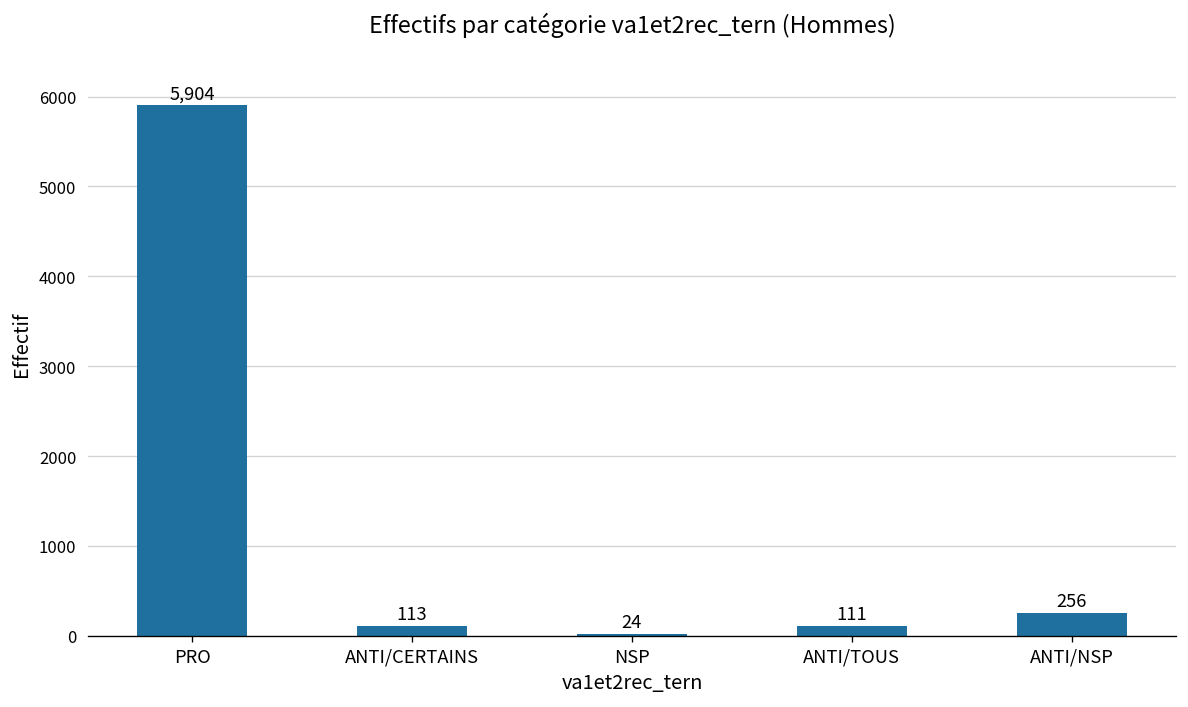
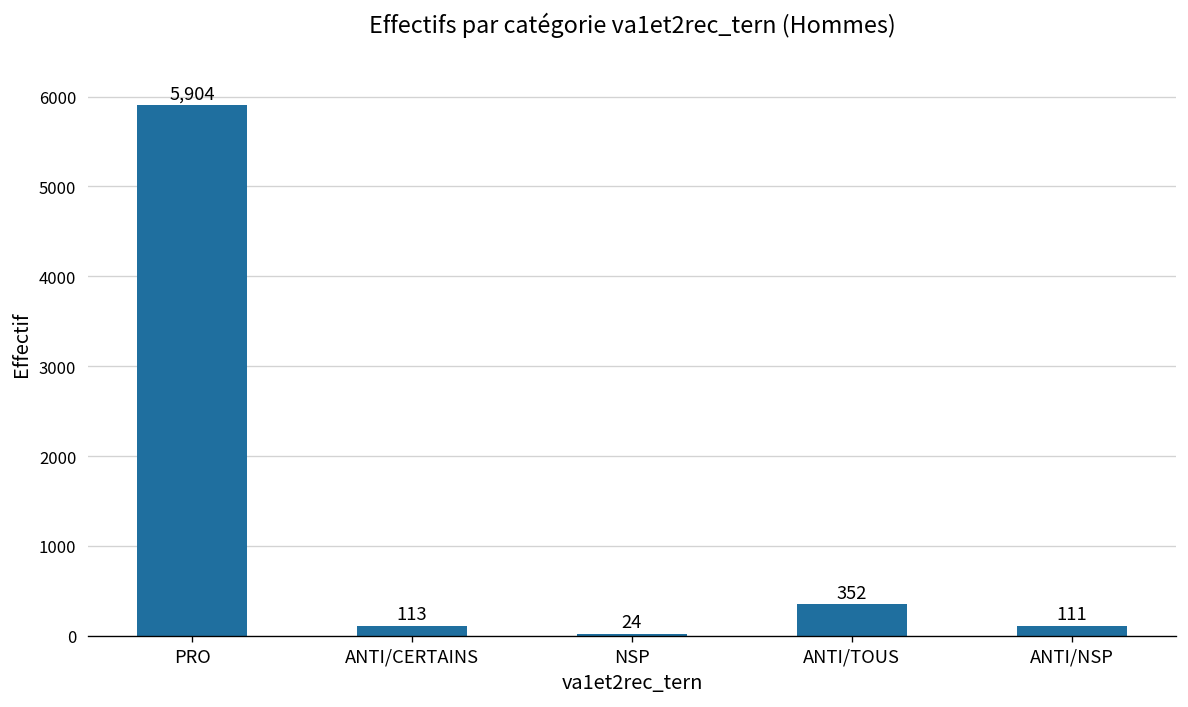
  {
    "PRO": "5,904",
    "ANTI/CERTAINS": "113",
    "NSP": "24",
-   "ANTI/TOUS": "111",
-   "ANTI/NSP": "256"
+   "ANTI/TOUS": "352",
+   "ANTI/NSP": "111"
  }
